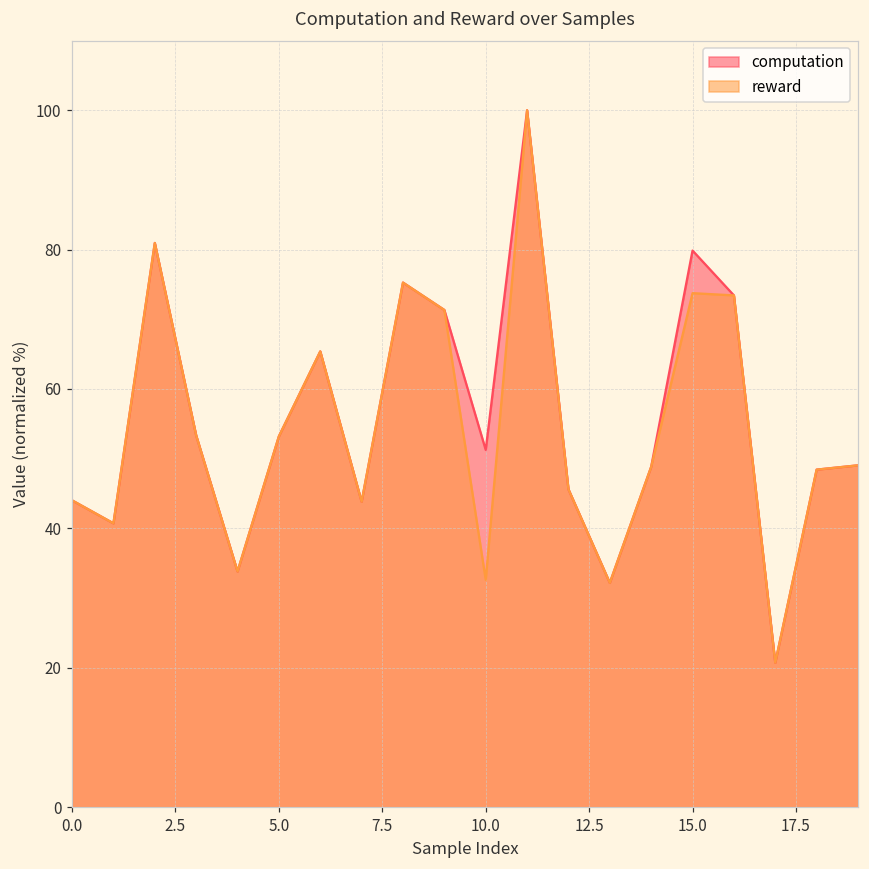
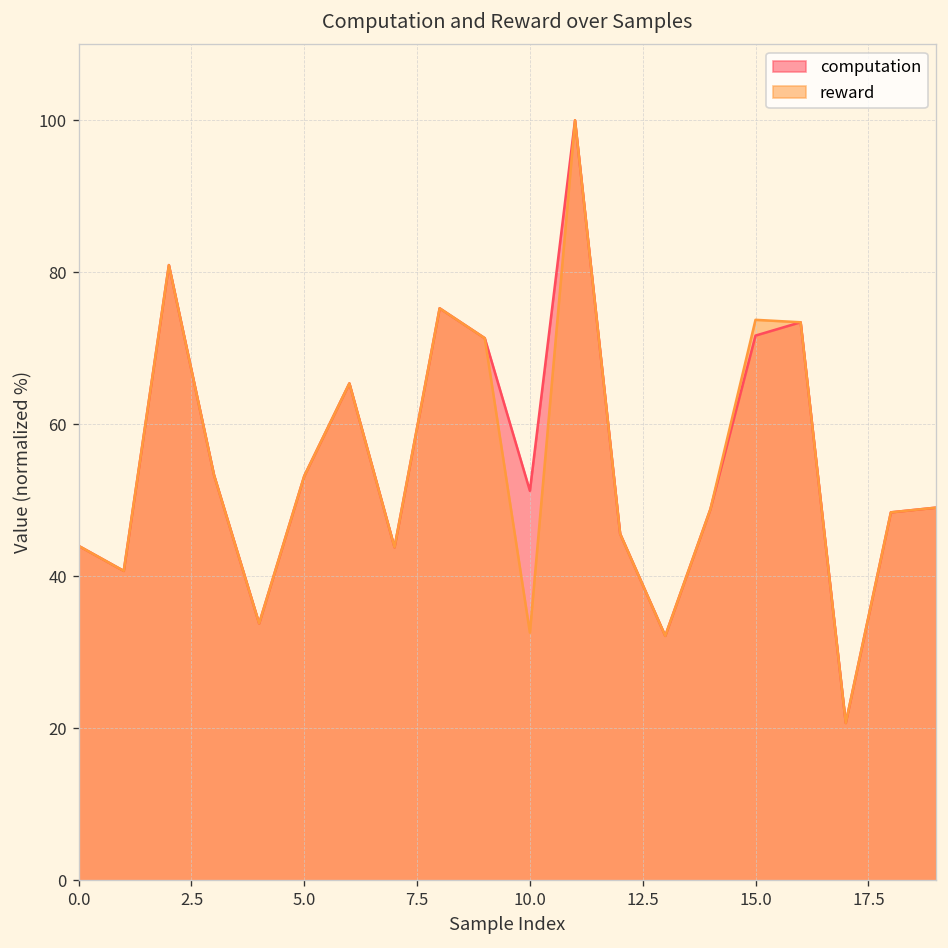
  {
    "computation": {
      "10.0": 51,
-     "15.0": 80
+     "15.0": 72
    },
    "reward": {
      "10.0": 33,
      "15.0": 74
    }
  }
